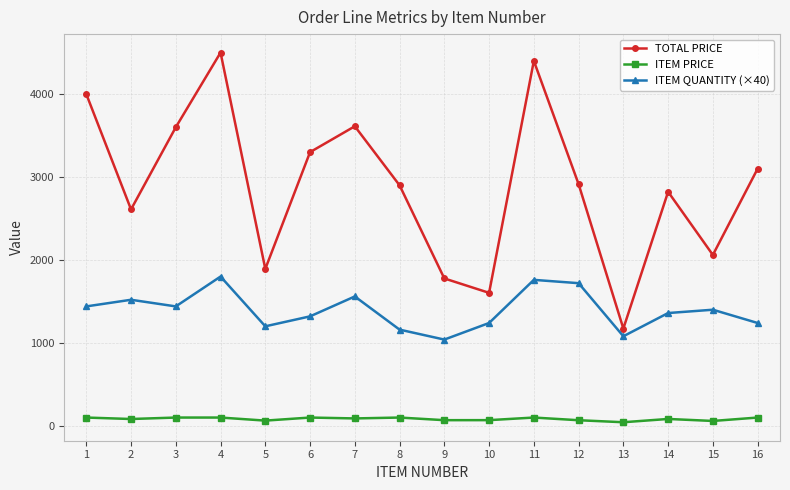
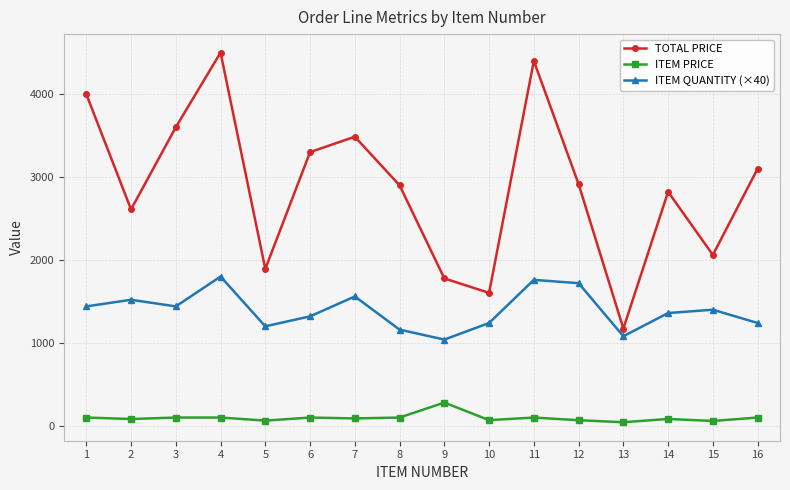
  {
    "TOTAL PRICE": {
      "1": 4000,
      "2": 2600,
      "3": 3600,
      "4": 4500,
      "5": 1900,
      "6": 3300,
-     "7": 3600,
+     "7": 3500,
      "8": 2900,
      "9": 1800,
      "10": 1600,
      "11": 4400,
      "12": 2900,
      "13": 1200,
      "14": 2800,
      "15": 2100,
      "16": 3100
    },
    "ITEM PRICE": {
      "1": 100,
      "2": 100,
      "3": 100,
      "4": 100,
      "5": 100,
      "6": 100,
      "7": 100,
      "8": 100,
-     "9": 100,
+     "9": 300,
      "10": 100,
      "11": 100,
      "12": 100,
      "13": 0,
      "14": 100,
      "15": 100,
      "16": 100
    },
    "ITEM QUANTITY (×40)": {
      "1": 1400,
      "2": 1500,
      "3": 1400,
      "4": 1800,
      "5": 1200,
      "6": 1300,
      "7": 1600,
      "8": 1200,
      "9": 1000,
      "10": 1200,
      "11": 1800,
      "12": 1700,
      "13": 1100,
      "14": 1400,
      "15": 1400,
      "16": 1200
    }
  }
